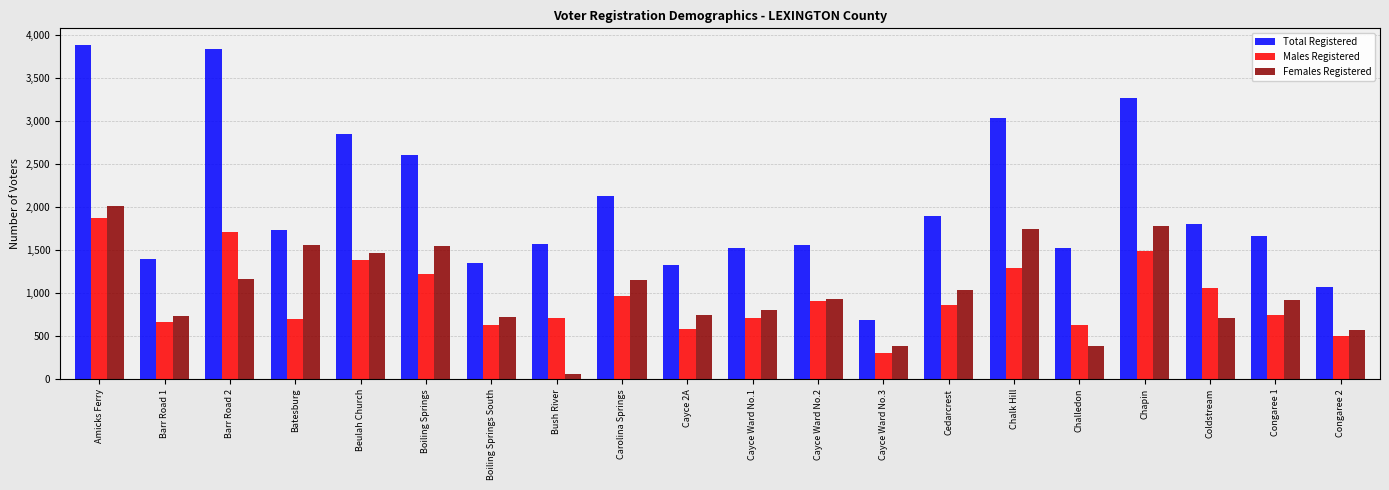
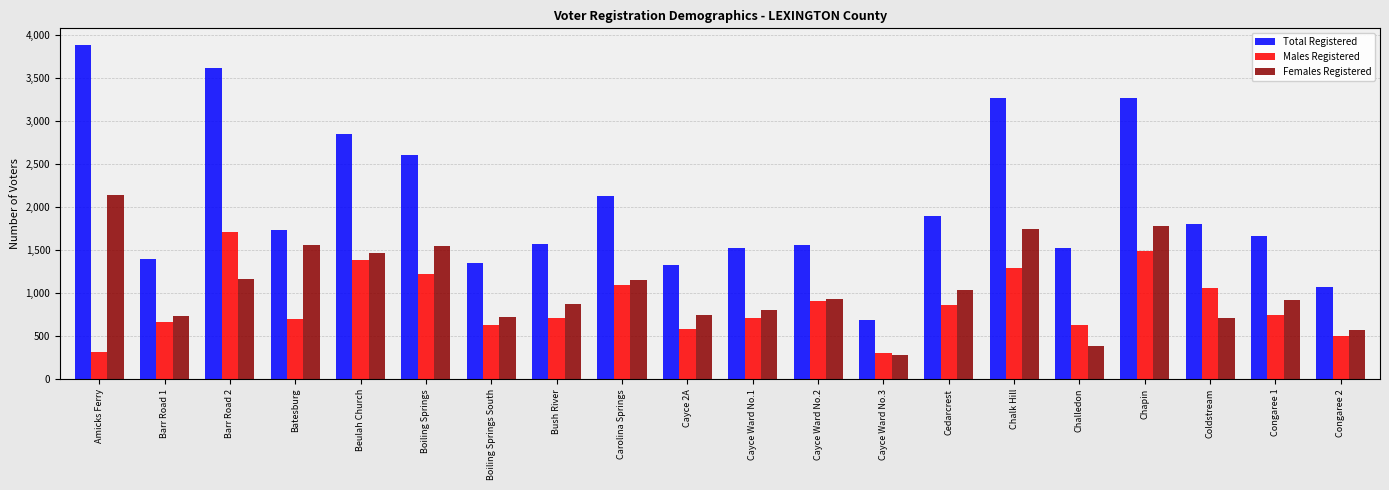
  {
    "Total Registered": {
      "Amicks Ferry": "3,900",
      "Barr Road 1": "1,400",
-     "Barr Road 2": "3,800",
+     "Barr Road 2": "3,600",
      "Batesburg": "1,700",
      "Beulah Church": "2,800",
      "Boiling Springs": "2,600",
      "Boiling Springs South": "1,300",
      "Bush River": "1,600",
      "Carolina Springs": "2,100",
      "Cayce 2A": "1,300",
      "Cayce Ward No.1": "1,500",
      "Cayce Ward No.2": "1,600",
      "Cayce Ward No.3": "700",
      "Cedarcrest": "1,900",
-     "Chalk Hill": "3,000",
+     "Chalk Hill": "3,300",
      "Challedon": "1,500",
      "Chapin": "3,300",
      "Coldstream": "1,800",
      "Congaree 1": "1,700",
      "Congaree 2": "1,100"
    },
    "Males Registered": {
-     "Amicks Ferry": "1,900",
+     "Amicks Ferry": "300",
      "Barr Road 1": "700",
      "Barr Road 2": "1,700",
      "Batesburg": "700",
      "Beulah Church": "1,400",
      "Boiling Springs": "1,200",
      "Boiling Springs South": "600",
      "Bush River": "700",
-     "Carolina Springs": "1,000",
+     "Carolina Springs": "1,100",
      "Cayce 2A": "600",
      "Cayce Ward No.1": "700",
      "Cayce Ward No.2": "900",
      "Cayce Ward No.3": "300",
      "Cedarcrest": "900",
      "Chalk Hill": "1,300",
      "Challedon": "600",
      "Chapin": "1,500",
      "Coldstream": "1,100",
      "Congaree 1": "700",
      "Congaree 2": "500"
    },
    "Females Registered": {
-     "Amicks Ferry": "2,000",
+     "Amicks Ferry": "2,100",
      "Barr Road 1": "700",
      "Barr Road 2": "1,200",
      "Batesburg": "1,600",
      "Beulah Church": "1,500",
      "Boiling Springs": "1,500",
      "Boiling Springs South": "700",
-     "Bush River": "100",
+     "Bush River": "900",
      "Carolina Springs": "1,200",
      "Cayce 2A": "700",
      "Cayce Ward No.1": "800",
      "Cayce Ward No.2": "900",
-     "Cayce Ward No.3": "400",
+     "Cayce Ward No.3": "300",
      "Cedarcrest": "1,000",
      "Chalk Hill": "1,700",
      "Challedon": "400",
      "Chapin": "1,800",
      "Coldstream": "700",
      "Congaree 1": "900",
      "Congaree 2": "600"
    }
  }
